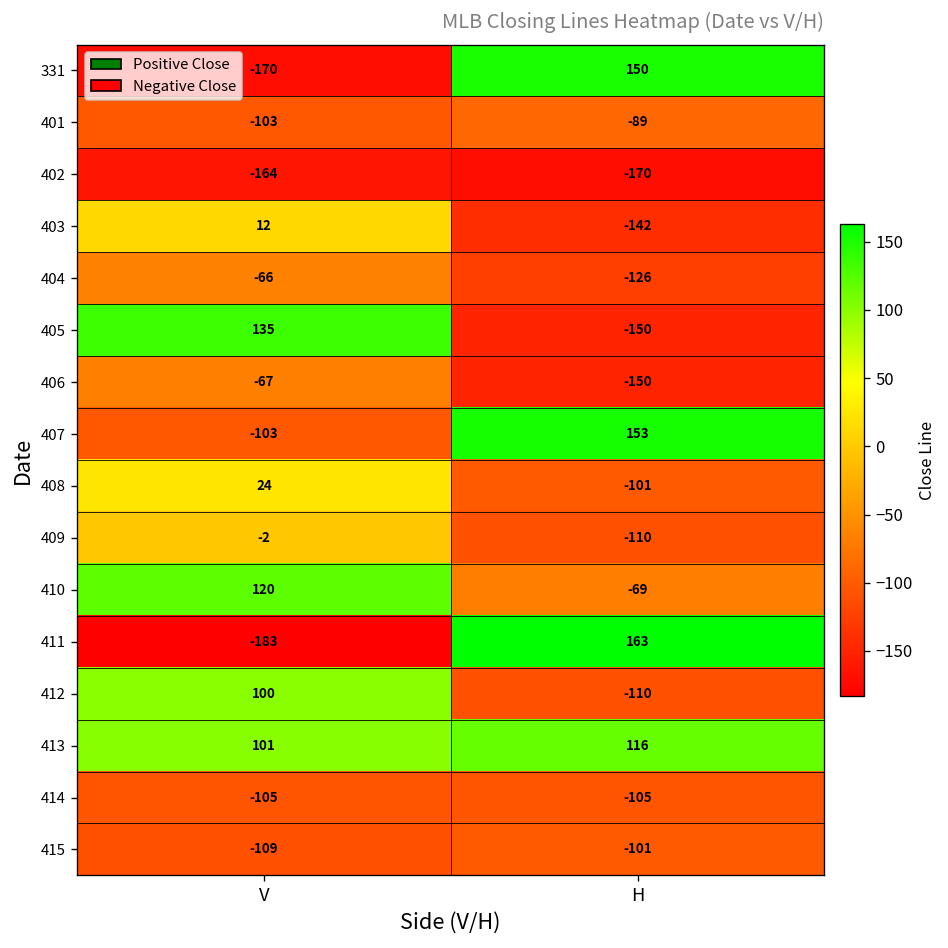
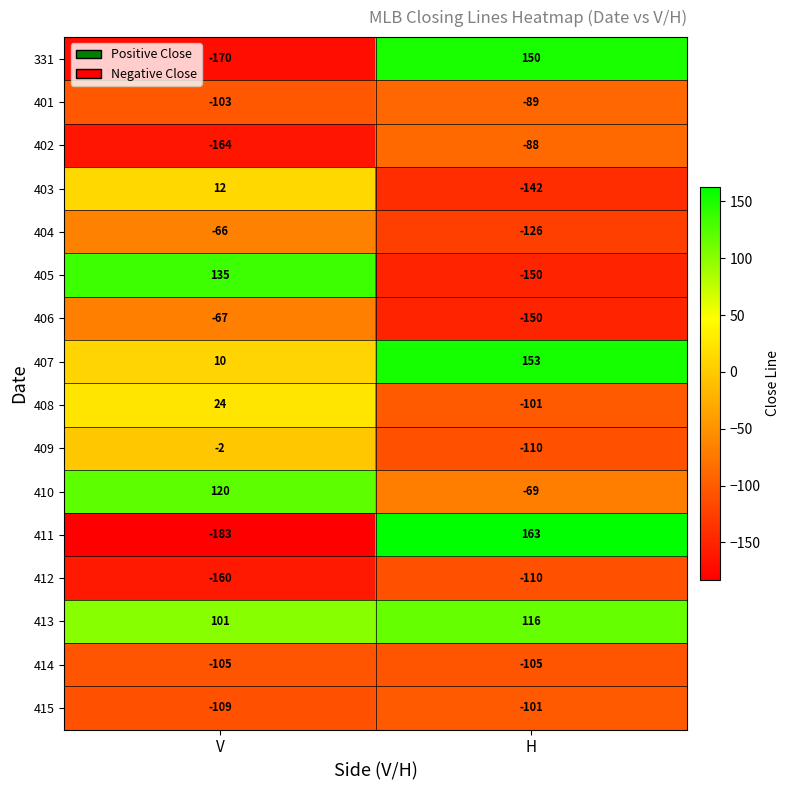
  {
    "331": {
      "V": -170,
      "H": 150
    },
    "401": {
      "V": -103,
      "H": -89
    },
    "402": {
      "V": -164,
-     "H": -170
+     "H": -88
    },
    "403": {
      "V": 12,
      "H": -142
    },
    "404": {
      "V": -66,
      "H": -126
    },
    "405": {
      "V": 135,
      "H": -150
    },
    "406": {
      "V": -67,
      "H": -150
    },
    "407": {
-     "V": -103,
+     "V": 10,
      "H": 153
    },
    "408": {
      "V": 24,
      "H": -101
    },
    "409": {
      "V": -2,
      "H": -110
    },
    "410": {
      "V": 120,
      "H": -69
    },
    "411": {
      "V": -183,
      "H": 163
    },
    "412": {
-     "V": 100,
+     "V": -160,
      "H": -110
    },
    "413": {
      "V": 101,
      "H": 116
    },
    "414": {
      "V": -105,
      "H": -105
    },
    "415": {
      "V": -109,
      "H": -101
    }
  }
